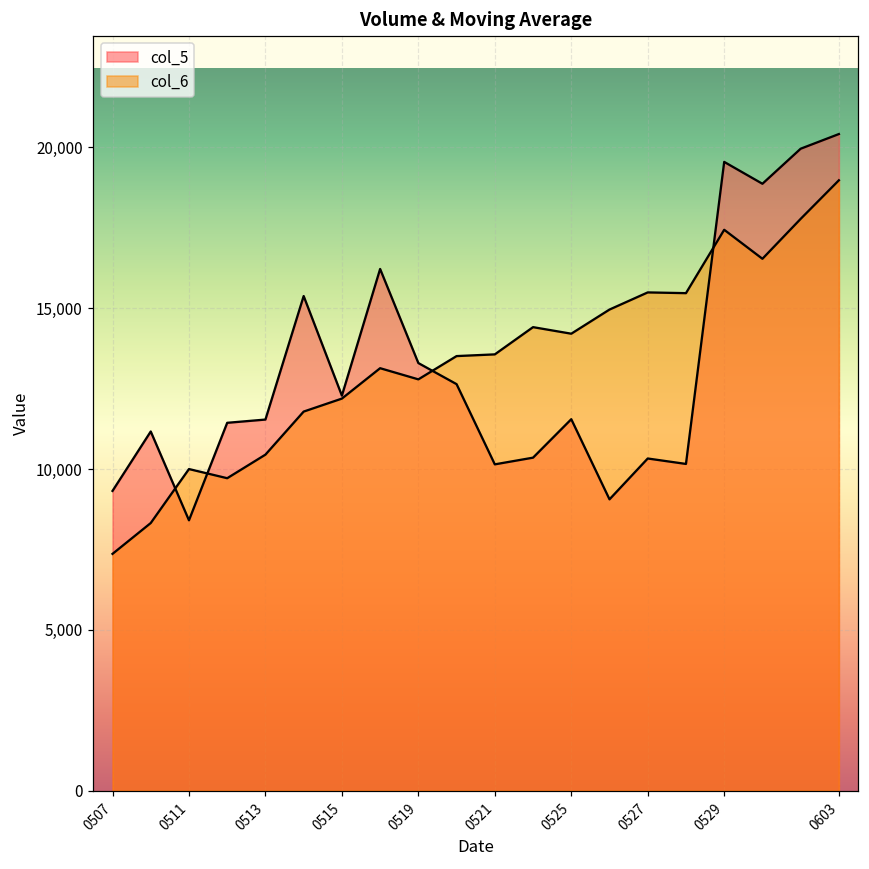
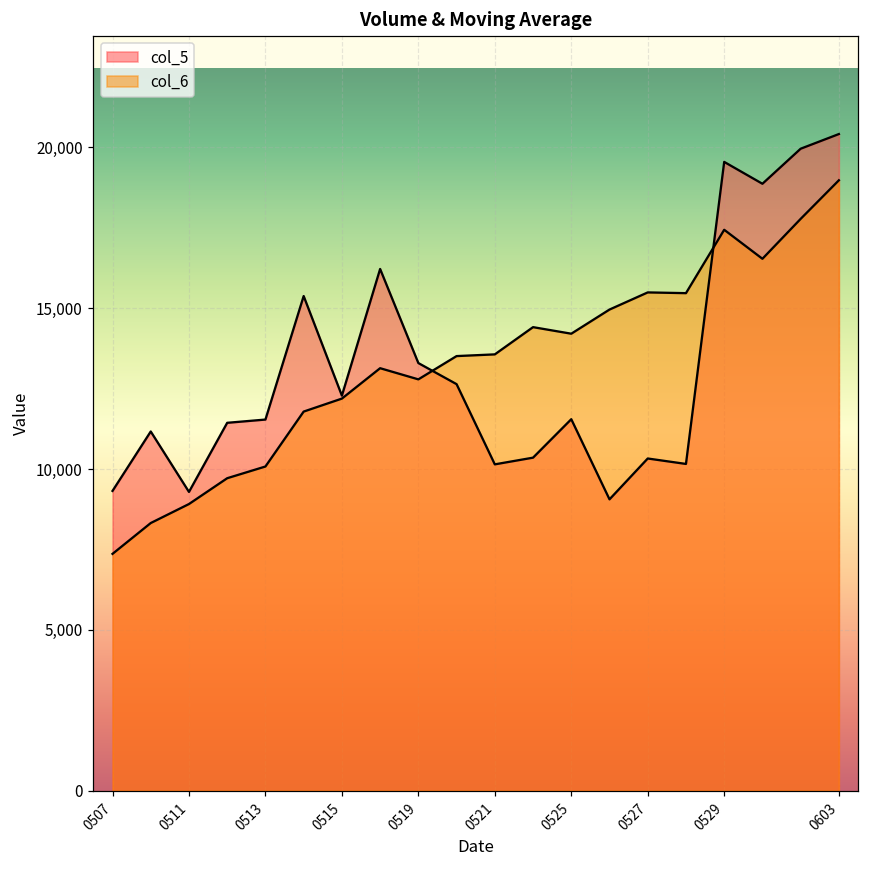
  {
    "col_5": {
      "0507": "9,300",
-     "0511": "8,400",
+     "0511": "9,300",
      "0513": "11,500",
      "0515": "12,300",
      "0519": "13,300",
      "0521": "10,100",
      "0525": "11,600",
      "0527": "10,300",
      "0529": "19,600",
      "0603": "20,400"
    },
    "col_6": {
      "0507": "7,400",
-     "0511": "10,000",
-     "0513": "10,400",
+     "0511": "8,900",
+     "0513": "10,100",
      "0515": "12,200",
      "0519": "12,800",
      "0521": "13,600",
      "0525": "14,200",
      "0527": "15,500",
      "0529": "17,400",
      "0603": "19,000"
    }
  }
